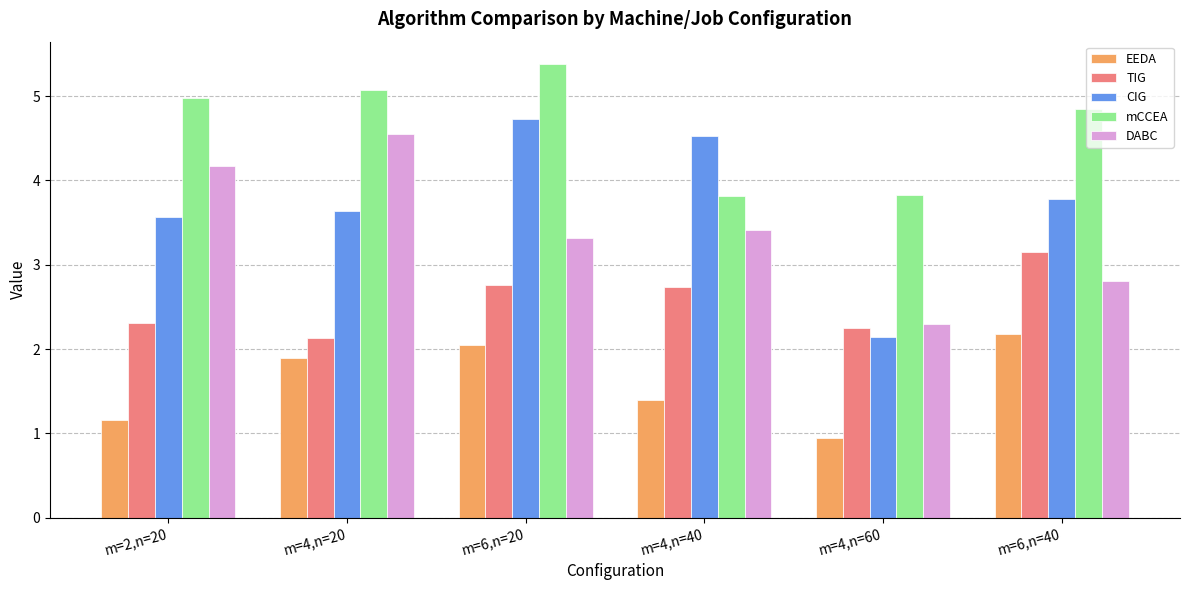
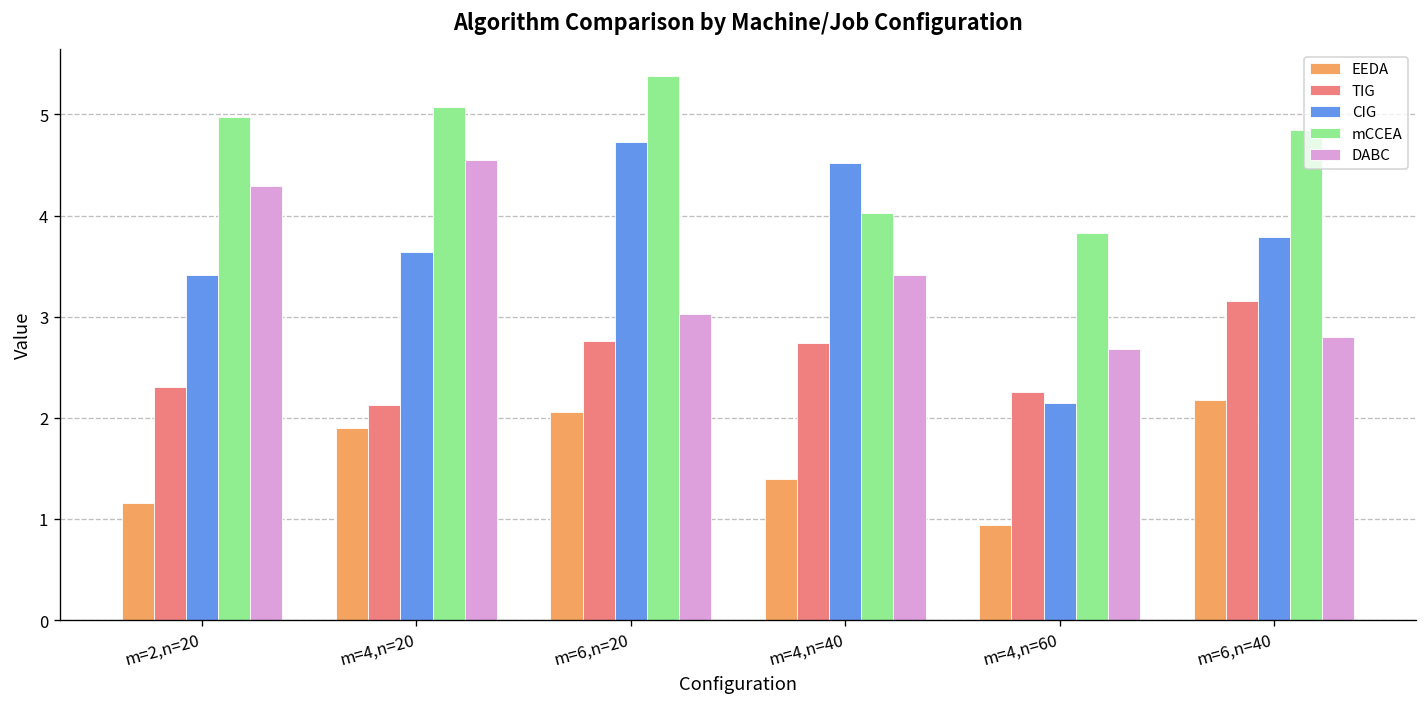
  {
    "CIG": {
-     "m=2,n=20": 3.6,
+     "m=2,n=20": 3.4,
      "m=4,n=20": 3.6,
      "m=6,n=20": 4.7,
      "m=4,n=40": 4.5,
      "m=4,n=60": 2.1,
      "m=6,n=40": 3.8
    },
    "mCCEA": {
      "m=2,n=20": 5.0,
      "m=4,n=20": 5.1,
      "m=6,n=20": 5.4,
-     "m=4,n=40": 3.8,
+     "m=4,n=40": 4.0,
      "m=4,n=60": 3.8
    },
    "DABC": {
-     "m=2,n=20": 4.2,
+     "m=2,n=20": 4.3,
      "m=4,n=20": 4.5,
-     "m=6,n=20": 3.3,
+     "m=6,n=20": 3.0,
      "m=4,n=40": 3.4,
-     "m=4,n=60": 2.3,
+     "m=4,n=60": 2.7,
      "m=6,n=40": 2.8
    }
  }
